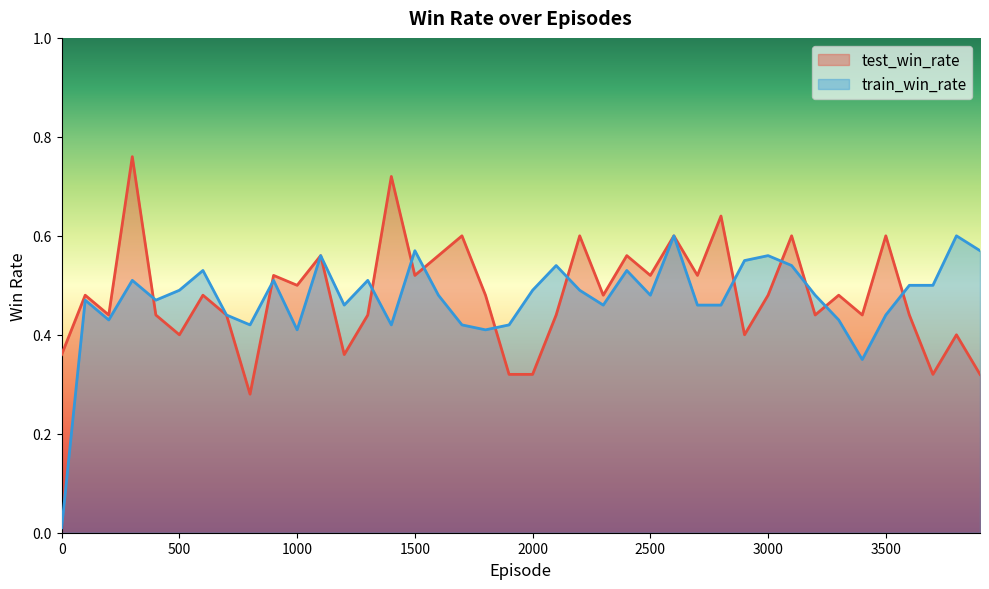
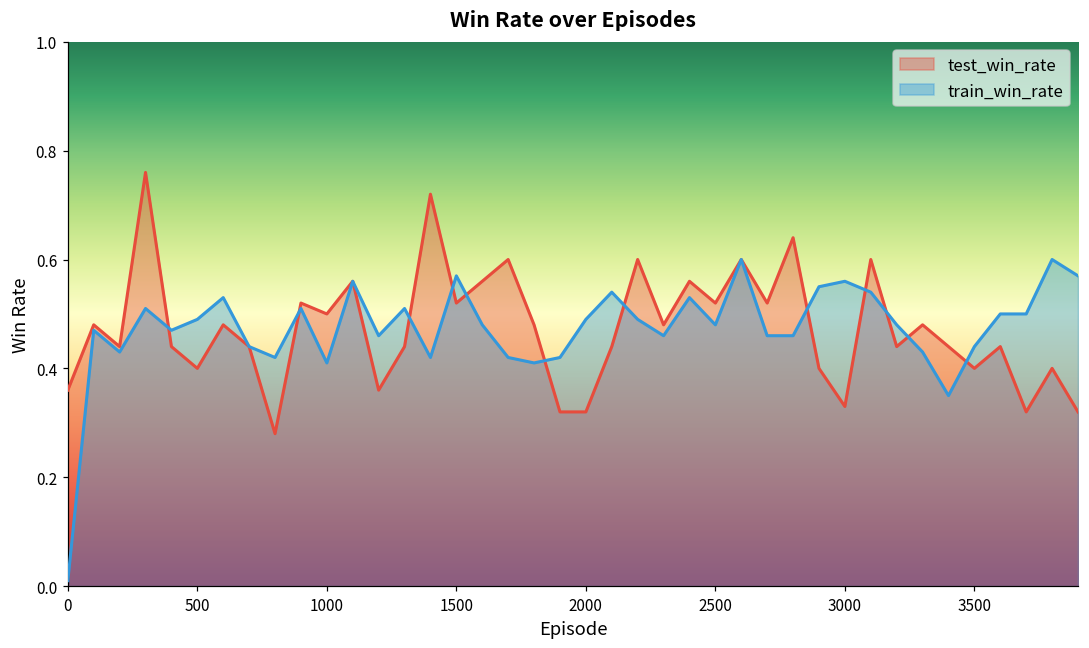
  {
    "test_win_rate": {
      "0": 0.36,
      "500": 0.40,
      "1000": 0.50,
      "1500": 0.52,
      "2000": 0.32,
      "2500": 0.52,
-     "3000": 0.48,
-     "3500": 0.6
+     "3000": 0.33,
+     "3500": 0.4
    },
    "train_win_rate": {
      "0": 0.01,
      "500": 0.49,
      "1000": 0.41,
      "1500": 0.57,
      "2000": 0.49,
      "2500": 0.48,
      "3000": 0.56,
      "3500": 0.44
    }
  }
